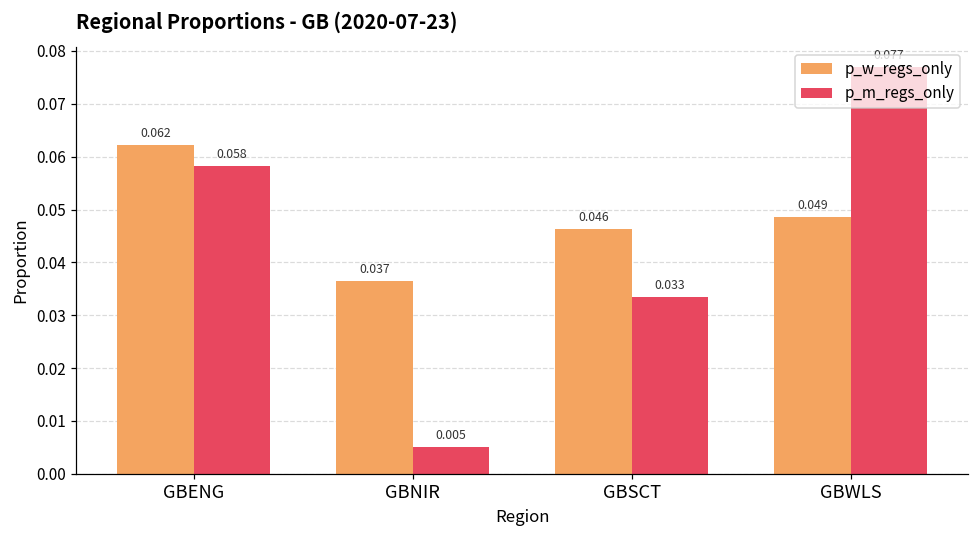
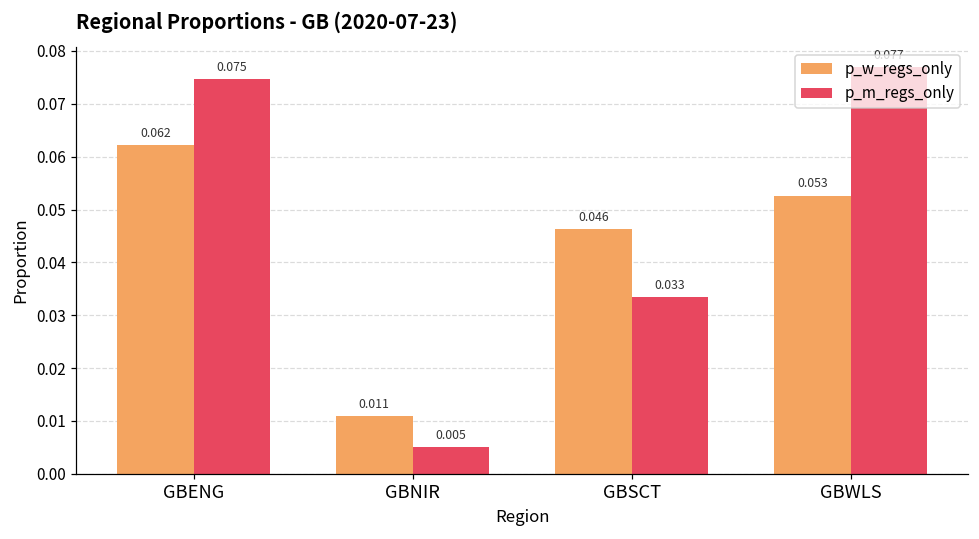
  {
    "p_w_regs_only": {
      "GBENG": 0.062,
-     "GBNIR": 0.037,
+     "GBNIR": 0.011,
      "GBSCT": 0.046,
-     "GBWLS": 0.049
+     "GBWLS": 0.053
    },
    "p_m_regs_only": {
-     "GBENG": 0.058,
+     "GBENG": 0.075,
      "GBNIR": 0.005,
      "GBSCT": 0.033
    }
  }
